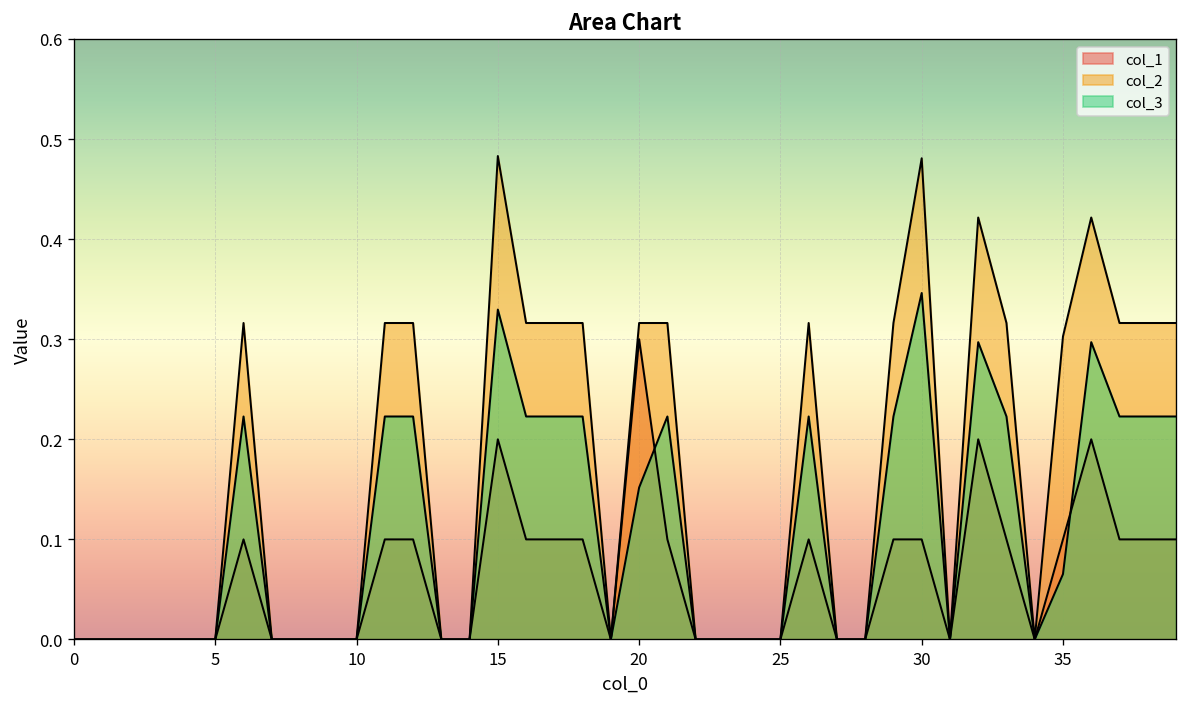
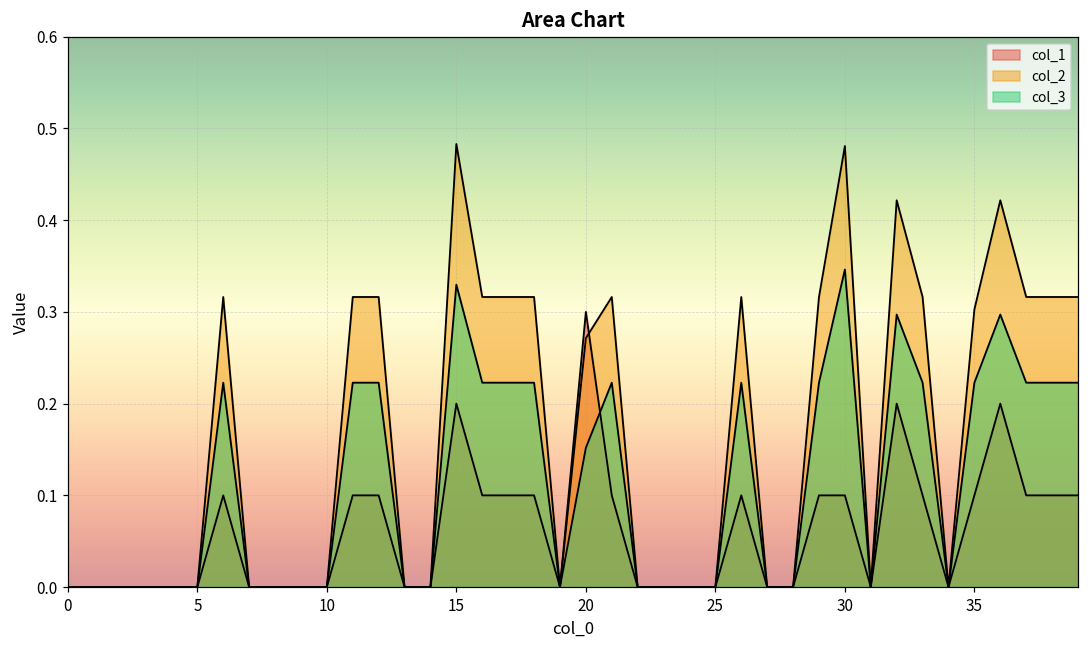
  {
    "col_1": {
      "15": 0.20,
      "20": 0.30,
      "30": 0.10,
      "35": 0.10
    },
    "col_2": {
      "15": 0.48,
-     "20": 0.32,
+     "20": 0.27,
      "30": 0.48,
      "35": 0.30
    },
    "col_3": {
      "15": 0.33,
      "20": 0.15,
      "30": 0.35,
-     "35": 0.07
+     "35": 0.22
    }
  }
